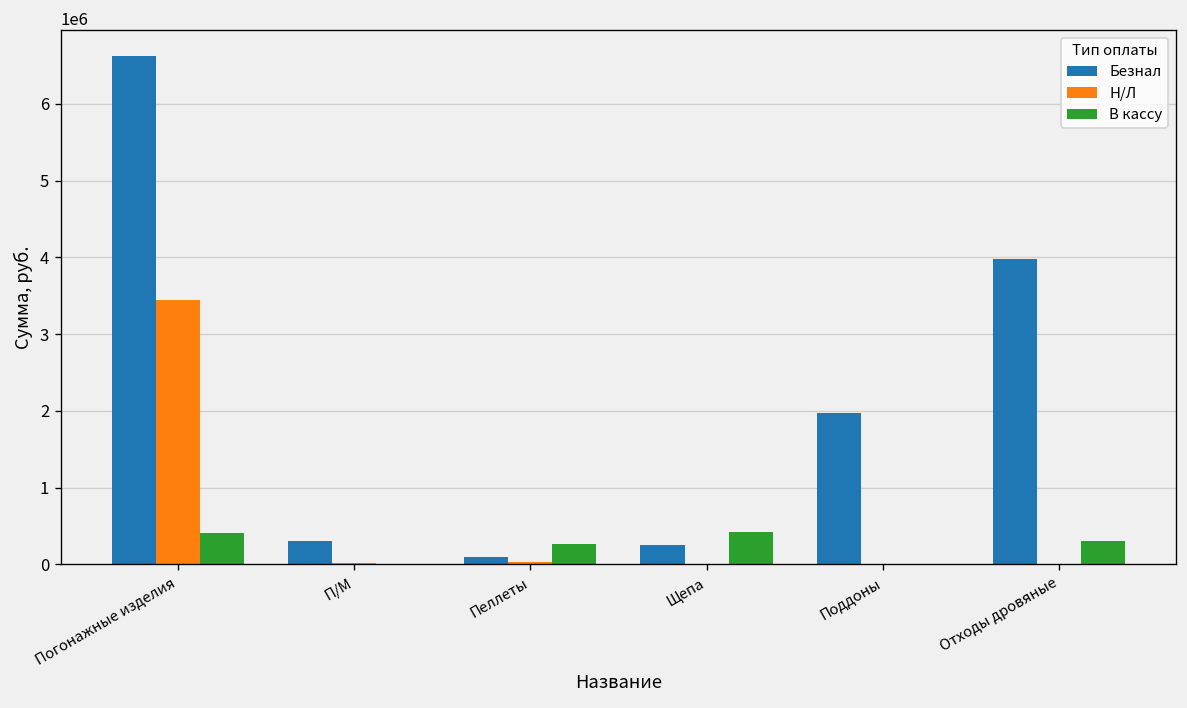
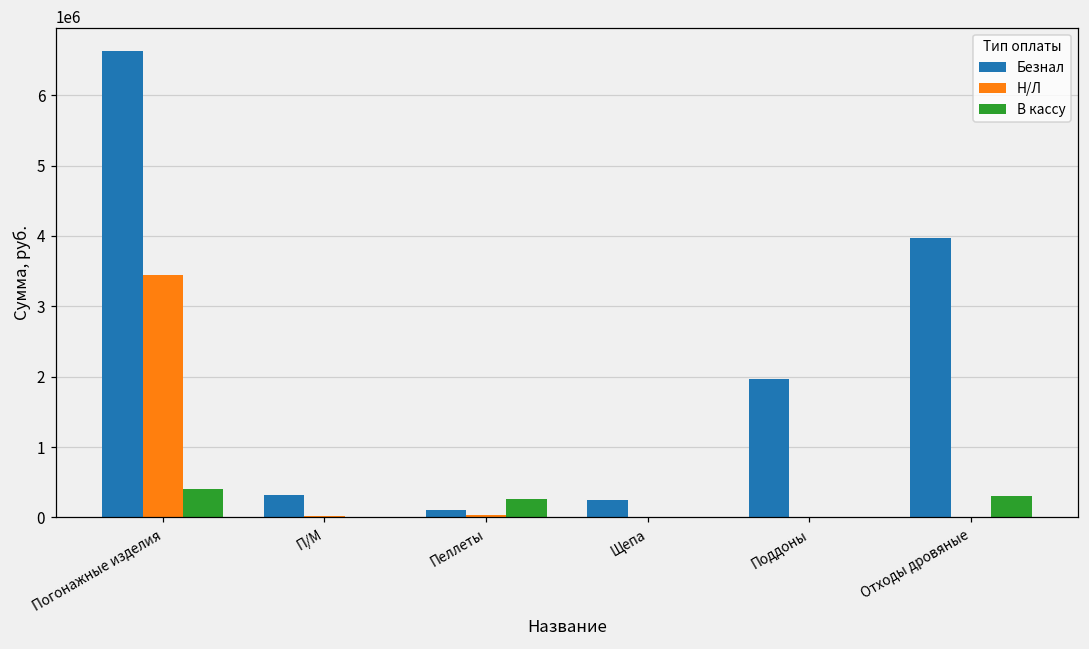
  {
    "Безнал": {
      "Погонажные изделия": 6600000,
      "П/М": 300000,
      "Пеллеты": 100000,
      "Щепа": 300000,
      "Поддоны": 2000000,
      "Отходы дровяные": 4000000
    },
    "Н/Л": {
      "Погонажные изделия": 3500000,
      "Поддоны": 0
    },
    "В кассу": {
      "Погонажные изделия": 400000,
      "П/М": 0,
      "Пеллеты": 300000,
-     "Щепа": 400000,
+     "Щепа": 0,
      "Поддоны": 0,
      "Отходы дровяные": 300000
    }
  }
